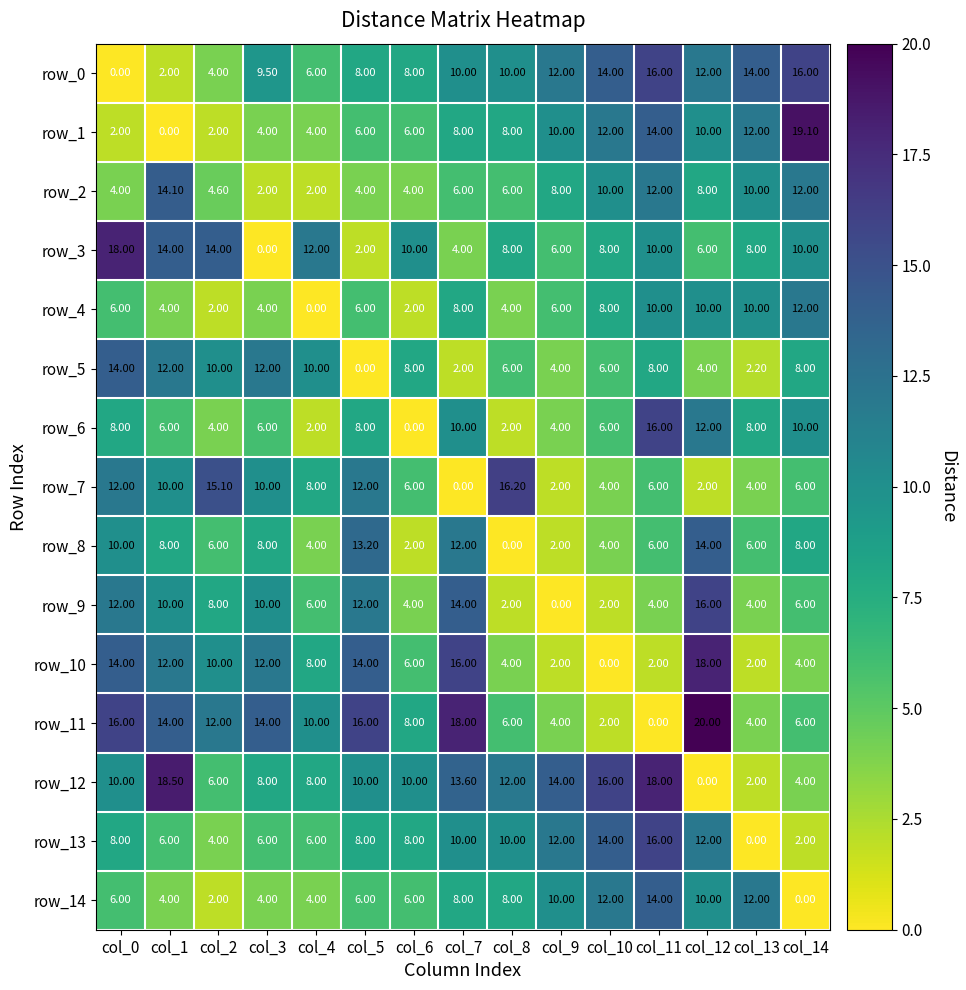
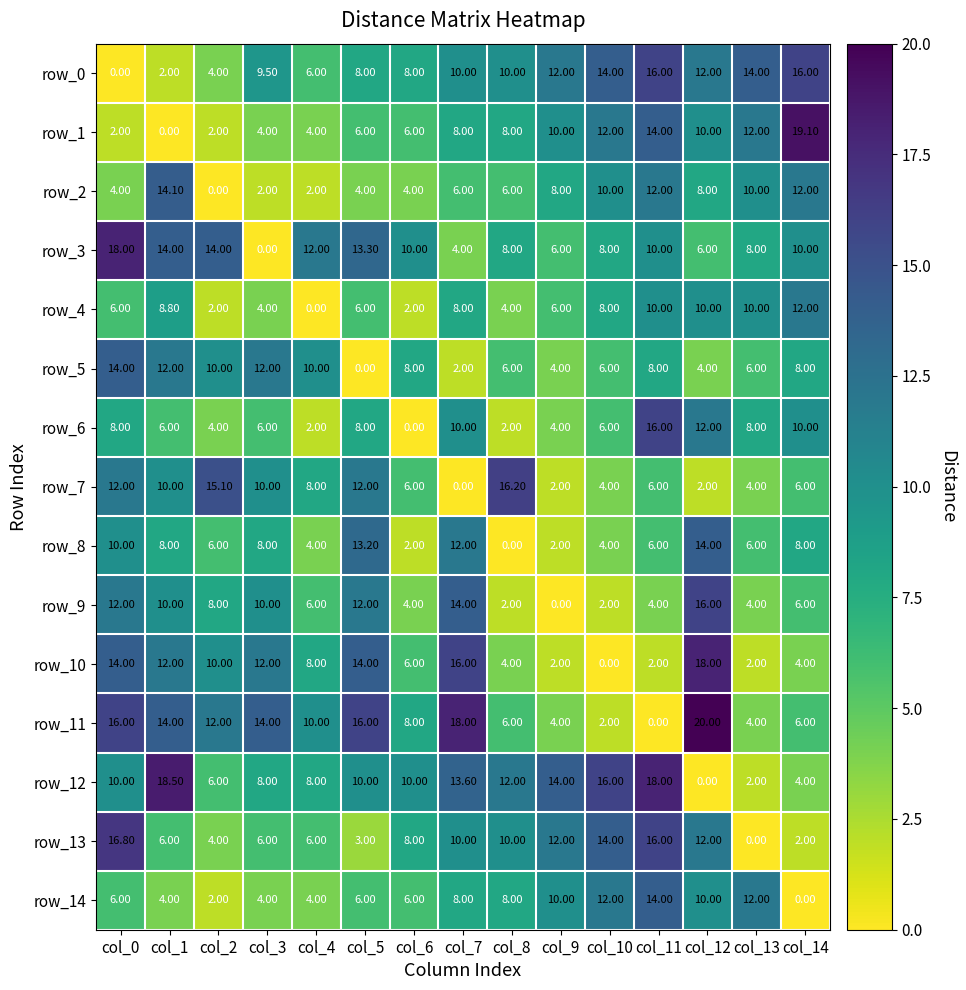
  {
    "row_2": {
      "col_0": 4.00,
      "col_1": 14.10,
-     "col_2": 4.60,
+     "col_2": 0.00,
      "col_3": 2.00,
      "col_4": 2.00,
      "col_5": 4.00,
      "col_6": 4.00,
      "col_7": 6.00,
      "col_8": 6.00,
      "col_9": 8.00,
      "col_10": 10.00,
      "col_11": 12.00,
      "col_12": 8.00,
      "col_13": 10.00,
      "col_14": 12.00
    },
    "row_3": {
      "col_0": 18.00,
      "col_1": 14.00,
      "col_2": 14.00,
      "col_3": 0.00,
      "col_4": 12.00,
-     "col_5": 2.00,
+     "col_5": 13.30,
      "col_6": 10.00,
      "col_7": 4.00,
      "col_8": 8.00,
      "col_9": 6.00,
      "col_10": 8.00,
      "col_11": 10.00,
      "col_12": 6.00,
      "col_13": 8.00,
      "col_14": 10.00
    },
    "row_4": {
      "col_0": 6.00,
-     "col_1": 4.00,
+     "col_1": 8.80,
      "col_2": 2.00,
      "col_3": 4.00,
      "col_4": 0.00,
      "col_5": 6.00,
      "col_6": 2.00,
      "col_7": 8.00,
      "col_8": 4.00,
      "col_9": 6.00,
      "col_10": 8.00,
      "col_11": 10.00,
      "col_12": 10.00,
      "col_13": 10.00,
      "col_14": 12.00
    },
    "row_5": {
      "col_0": 14.00,
      "col_1": 12.00,
      "col_2": 10.00,
      "col_3": 12.00,
      "col_4": 10.00,
      "col_5": 0.00,
      "col_6": 8.00,
      "col_7": 2.00,
      "col_8": 6.00,
      "col_9": 4.00,
      "col_10": 6.00,
      "col_11": 8.00,
      "col_12": 4.00,
-     "col_13": 2.20,
+     "col_13": 6.00,
      "col_14": 8.00
    },
    "row_13": {
-     "col_0": 8.00,
+     "col_0": 16.80,
      "col_1": 6.00,
      "col_2": 4.00,
      "col_3": 6.00,
      "col_4": 6.00,
-     "col_5": 8.00,
+     "col_5": 3.00,
      "col_6": 8.00,
      "col_7": 10.00,
      "col_8": 10.00,
      "col_9": 12.00,
      "col_10": 14.00,
      "col_11": 16.00,
      "col_12": 12.00,
      "col_13": 0.00,
      "col_14": 2.00
    }
  }
